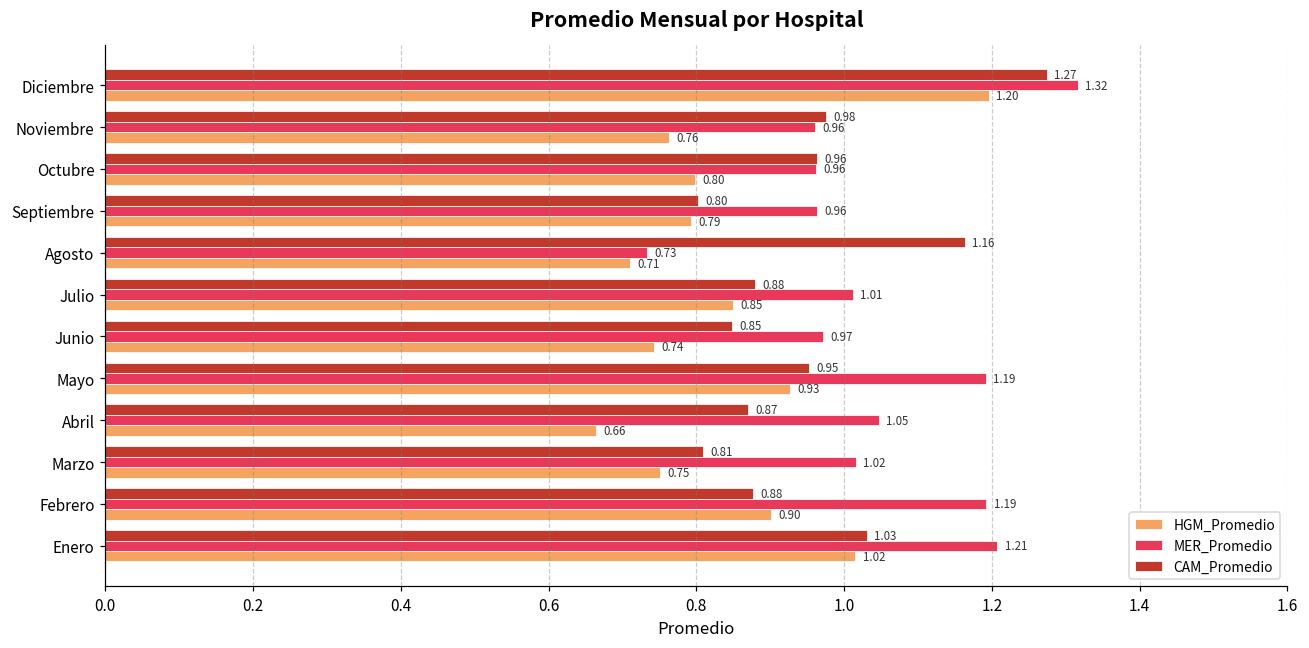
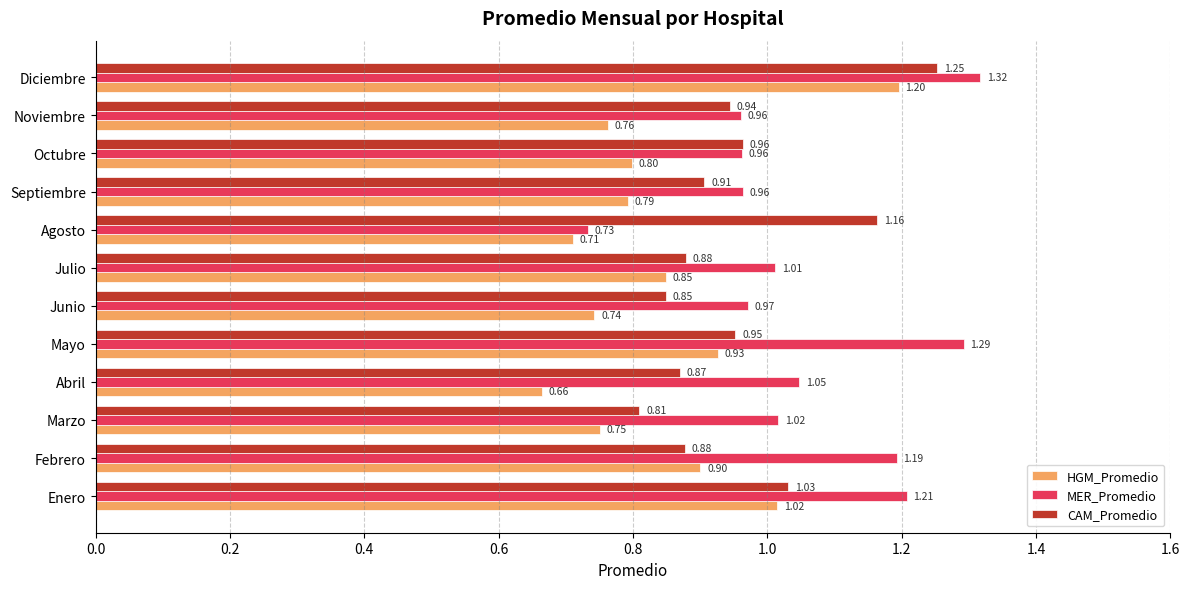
  {
    "HGM_Promedio": {
      "Diciembre": 1.20,
      "Noviembre": 0.76,
      "Octubre": 0.80,
      "Septiembre": 0.79,
      "Agosto": 0.71,
      "Julio": 0.85,
      "Junio": 0.74,
      "Mayo": 0.93,
      "Abril": 0.66,
      "Marzo": 0.75,
      "Febrero": 0.90,
      "Enero": 1.02
    },
    "MER_Promedio": {
      "Diciembre": 1.32,
      "Noviembre": 0.96,
      "Octubre": 0.96,
      "Septiembre": 0.96,
      "Agosto": 0.73,
      "Julio": 1.01,
      "Junio": 0.97,
-     "Mayo": 1.19,
+     "Mayo": 1.29,
      "Abril": 1.05,
      "Marzo": 1.02,
      "Febrero": 1.19,
      "Enero": 1.21
    },
    "CAM_Promedio": {
-     "Diciembre": 1.27,
-     "Noviembre": 0.98,
+     "Diciembre": 1.25,
+     "Noviembre": 0.94,
      "Octubre": 0.96,
-     "Septiembre": 0.80,
+     "Septiembre": 0.91,
      "Agosto": 1.16,
      "Julio": 0.88,
      "Junio": 0.85,
      "Mayo": 0.95,
      "Abril": 0.87,
      "Marzo": 0.81,
      "Febrero": 0.88,
      "Enero": 1.03
    }
  }
